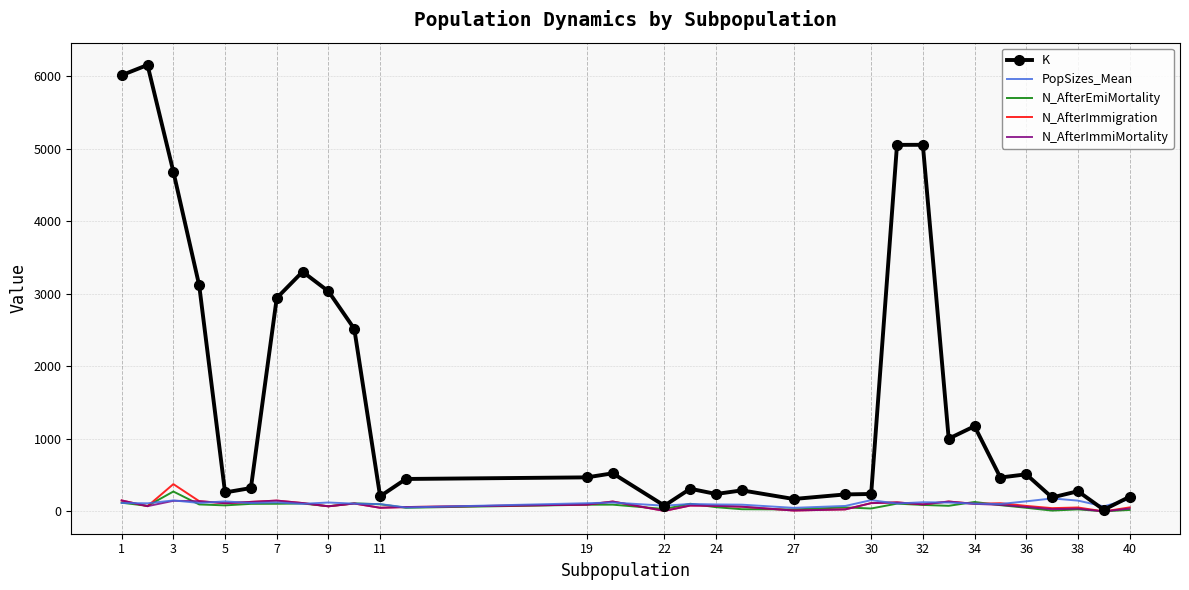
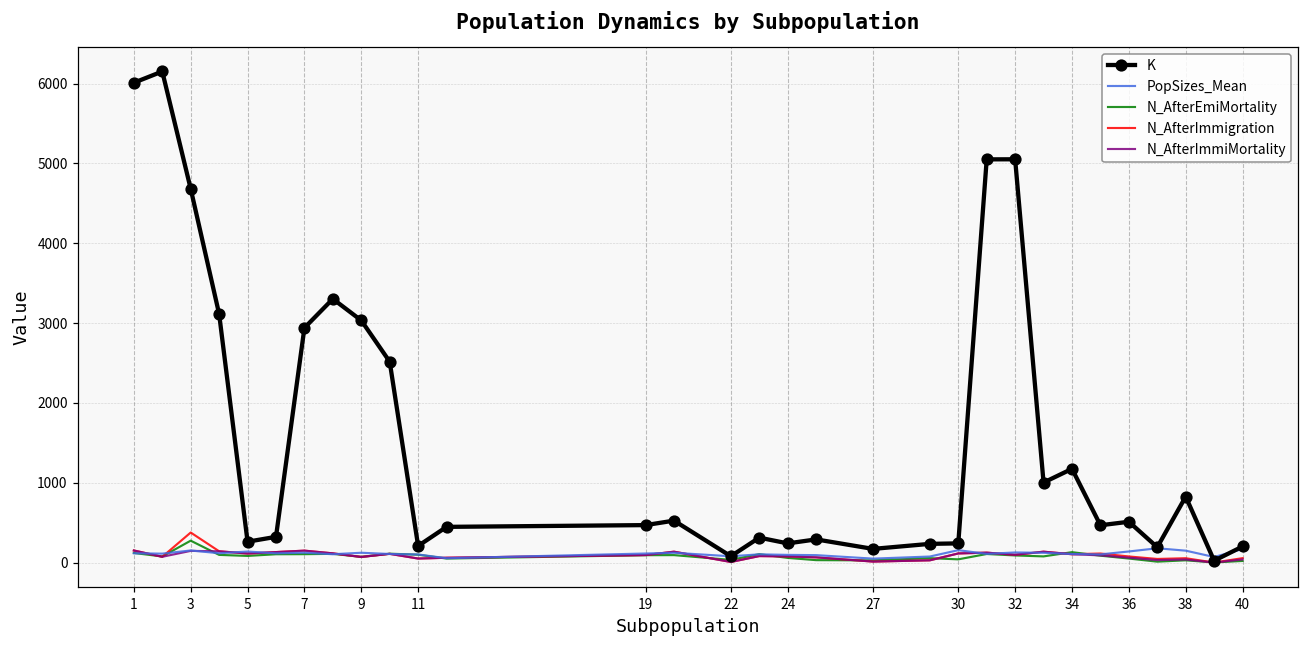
  {
    "K": {
      "1": 6000,
      "3": 4700,
      "5": 300,
      "7": 2900,
      "9": 3000,
      "11": 200,
      "19": 500,
      "24": 200,
      "27": 200,
      "30": 200,
      "32": 5100,
      "34": 1200,
      "36": 500,
-     "38": 300
+     "38": 800
    },
    "PopSizes_Mean": {
      "9": 100,
      "30": 200,
      "36": 100,
      "38": 100
    },
    "N_AfterEmiMortality": {
      "3": 300,
      "30": 0
    },
    "N_AfterImmigration": {
      "3": 400
    }
  }
